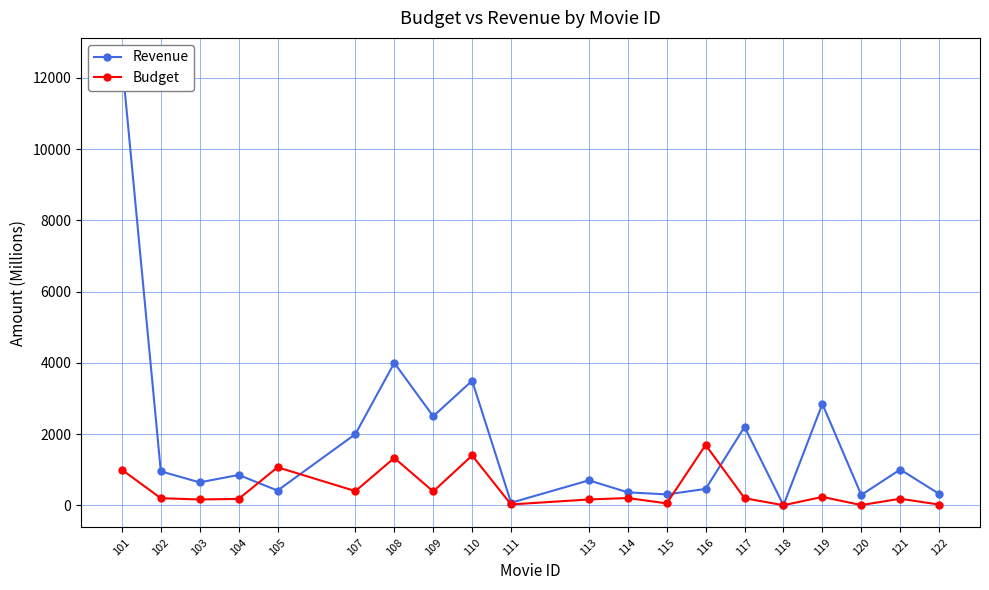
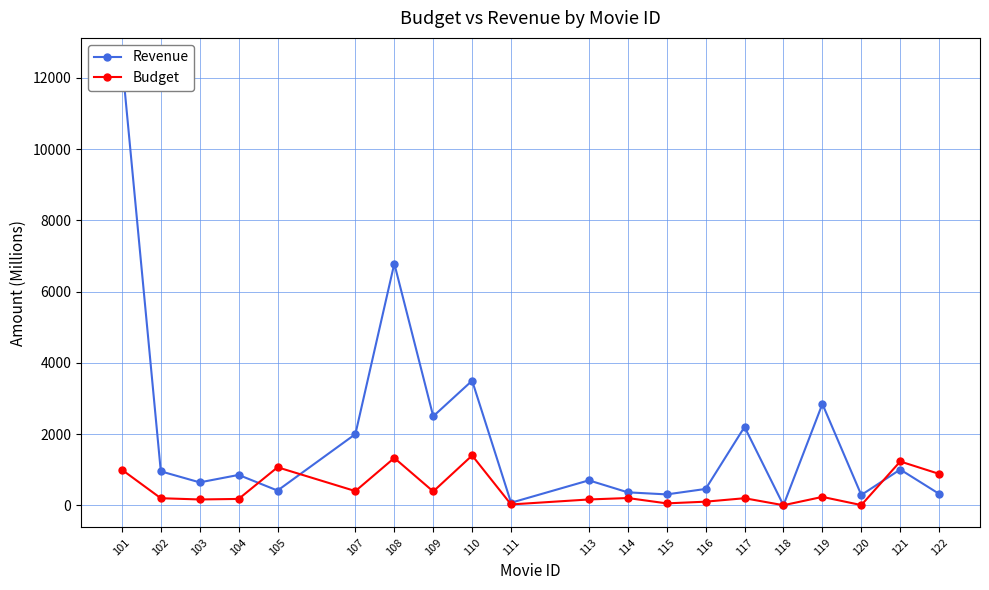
  {
    "Revenue": {
      "102": 1000,
      "103": 600,
      "104": 900,
      "105": 400,
      "107": 2000,
-     "108": 4000,
+     "108": 6800,
      "109": 2500,
      "110": 3500,
      "113": 700,
      "114": 400,
      "115": 300,
      "116": 500,
      "117": 2200,
      "119": 2800,
      "120": 300,
      "121": 1000,
      "122": 300
    },
    "Budget": {
      "101": 1000,
      "102": 200,
      "103": 200,
      "104": 200,
      "105": 1100,
      "107": 400,
      "108": 1300,
      "109": 400,
      "110": 1400,
      "113": 200,
      "114": 200,
      "115": 100,
-     "116": 1700,
+     "116": 100,
      "117": 200,
      "119": 200,
      "120": 0,
-     "121": 200,
-     "122": 0
+     "121": 1200,
+     "122": 900
    }
  }
